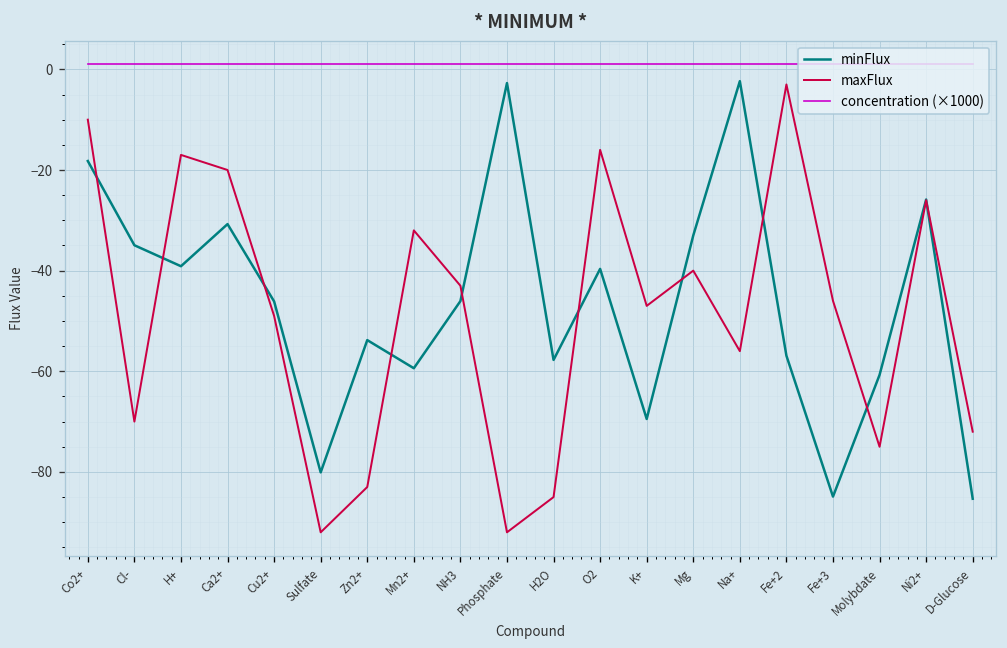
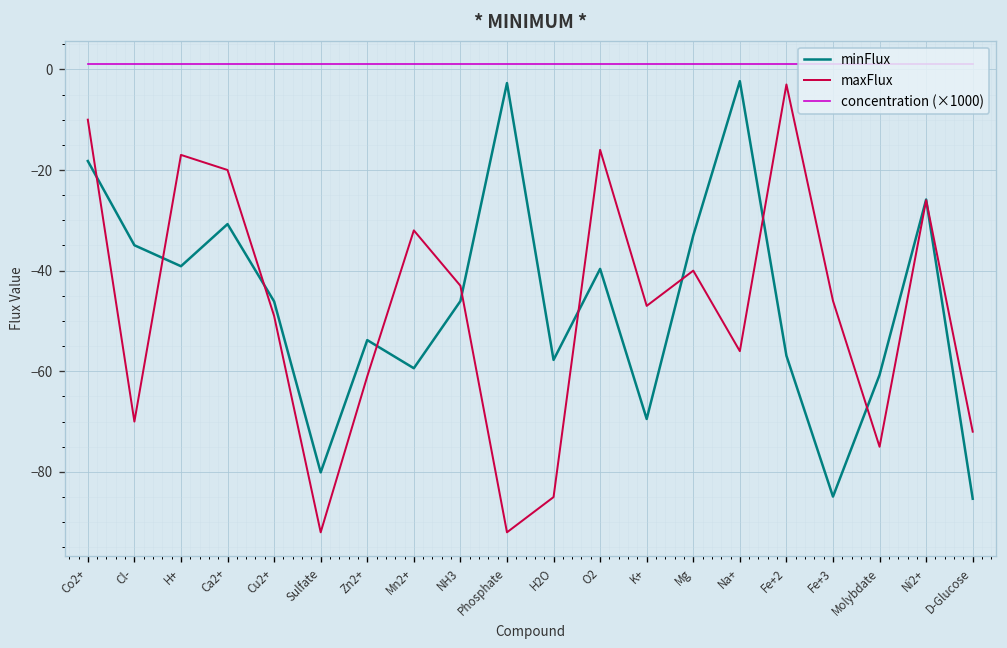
  {
    "minFlux": {
      "Co2+": -18,
      "Cl-": -35,
      "H+": -39,
      "Ca2+": -31,
      "Cu2+": -46,
      "Sulfate": -80,
      "Zn2+": -54,
      "Mn2+": -59,
      "NH3": -46,
      "Phosphate": -3,
      "H2O": -58,
      "O2": -40,
      "K+": -69,
      "Mg": -33,
      "Na+": -2,
      "Fe+2": -57,
      "Fe+3": -85,
      "Molybdate": -61,
      "D-Glucose": -85
    },
    "maxFlux": {
      "Co2+": -10,
      "Cl-": -70,
      "H+": -17,
      "Ca2+": -20,
      "Cu2+": -49,
      "Sulfate": -92,
-     "Zn2+": -83,
+     "Zn2+": -61,
      "Mn2+": -32,
      "NH3": -43,
      "Phosphate": -92,
      "H2O": -85,
      "O2": -16,
      "K+": -47,
      "Mg": -40,
      "Na+": -56,
      "Fe+2": -3,
      "Fe+3": -46,
      "Molybdate": -75,
      "D-Glucose": -72
    },
    "concentration (×1000)": {
      "Co2+": 1,
      "Cl-": 1,
      "H+": 1,
      "Ca2+": 1,
      "Cu2+": 1,
      "Sulfate": 1,
      "Zn2+": 1,
      "Mn2+": 1,
      "NH3": 1,
      "Phosphate": 1,
      "H2O": 1,
      "O2": 1,
      "K+": 1,
      "Mg": 1,
      "Na+": 1,
      "Fe+2": 1
    }
  }
